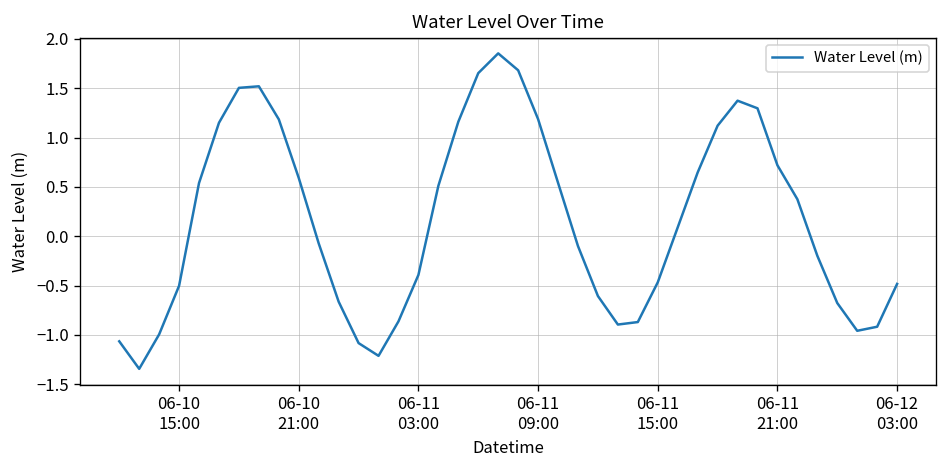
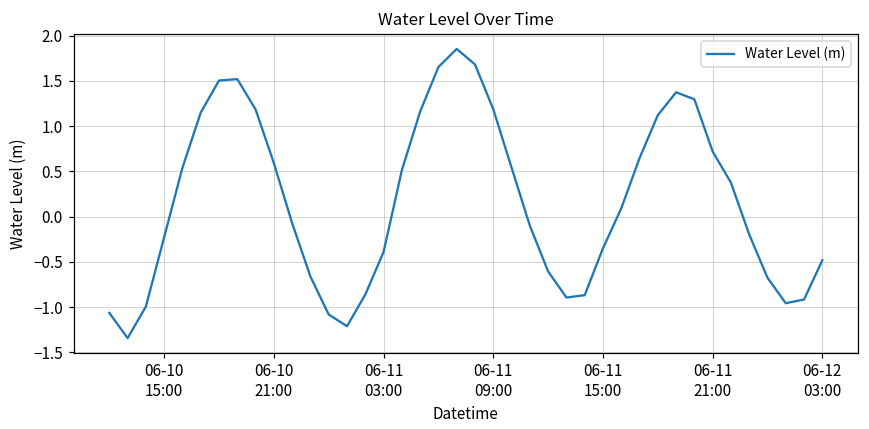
  {
-   "06-10 15:00": -0.5,
+   "06-10 15:00": -0.2,
    "06-10 21:00": 0.6,
    "06-11 03:00": -0.4,
    "06-11 09:00": 1.2,
-   "06-11 15:00": -0.5,
+   "06-11 15:00": -0.4,
    "06-11 21:00": 0.7,
    "06-12 03:00": -0.5
  }
